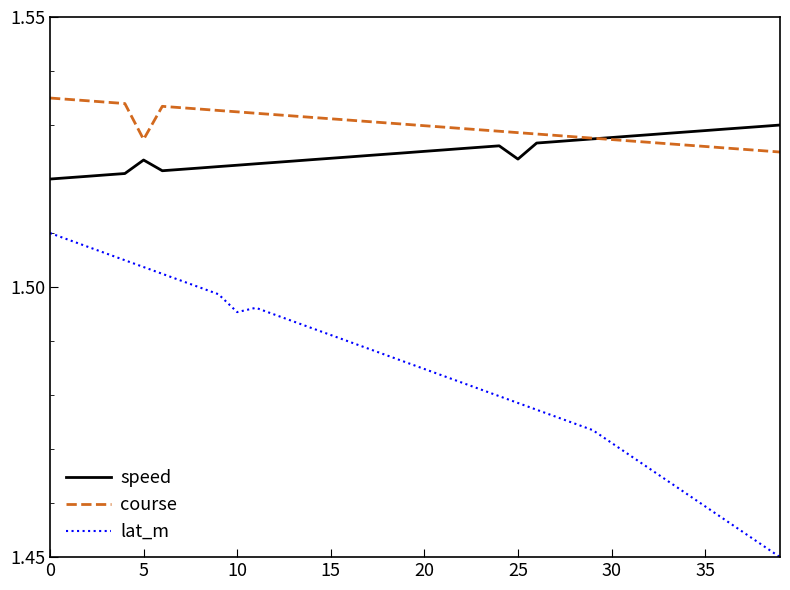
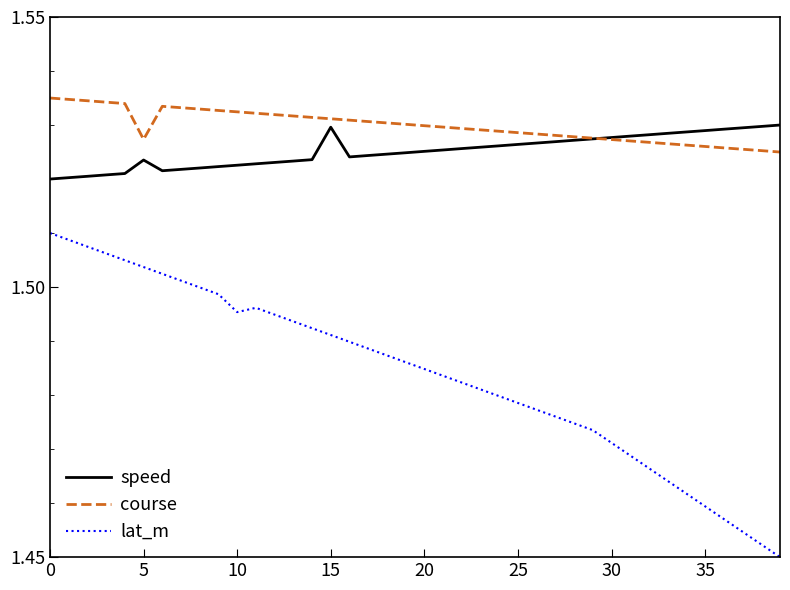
  {
    "speed": {
      "0": 1.520,
      "5": 1.524,
      "10": 1.523,
-     "15": 1.524,
+     "15": 1.530,
      "20": 1.525,
-     "25": 1.524,
+     "25": 1.526,
      "35": 1.529
    },
    "course": {
      "0": 1.535,
      "5": 1.527,
      "10": 1.532,
      "15": 1.531,
      "20": 1.530,
      "25": 1.529,
      "35": 1.526
    },
    "lat_m": {
      "0": 1.510,
      "5": 1.504,
      "10": 1.495,
      "15": 1.491,
      "20": 1.485,
      "25": 1.479,
      "30": 1.471,
      "35": 1.459
    }
  }
